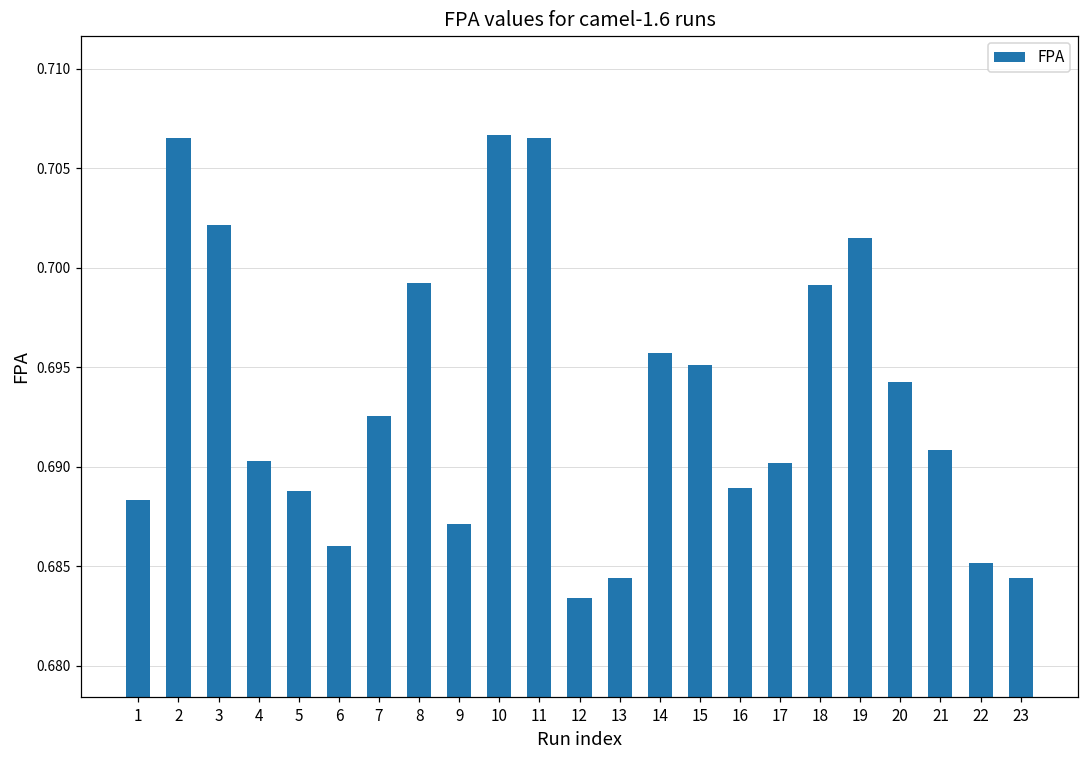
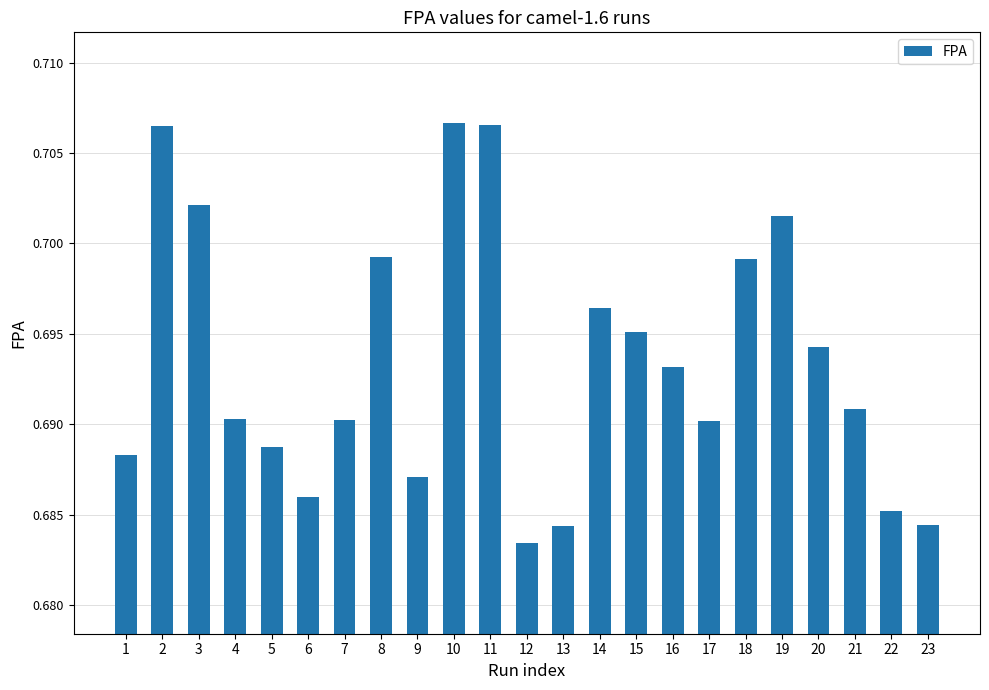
  {
    "1": 0.6883,
    "2": 0.7065,
    "3": 0.7021,
    "4": 0.6903,
    "5": 0.6888,
    "6": 0.6860,
-   "7": 0.6926,
+   "7": 0.6902,
    "8": 0.6993,
    "9": 0.6871,
    "10": 0.7067,
    "11": 0.7065,
    "12": 0.6834,
    "13": 0.6844,
-   "14": 0.6957,
+   "14": 0.6964,
    "15": 0.6951,
-   "16": 0.6889,
+   "16": 0.6932,
    "17": 0.6902,
    "18": 0.6991,
    "19": 0.7015,
    "20": 0.6943,
    "21": 0.6908,
    "22": 0.6852,
    "23": 0.6844
  }
